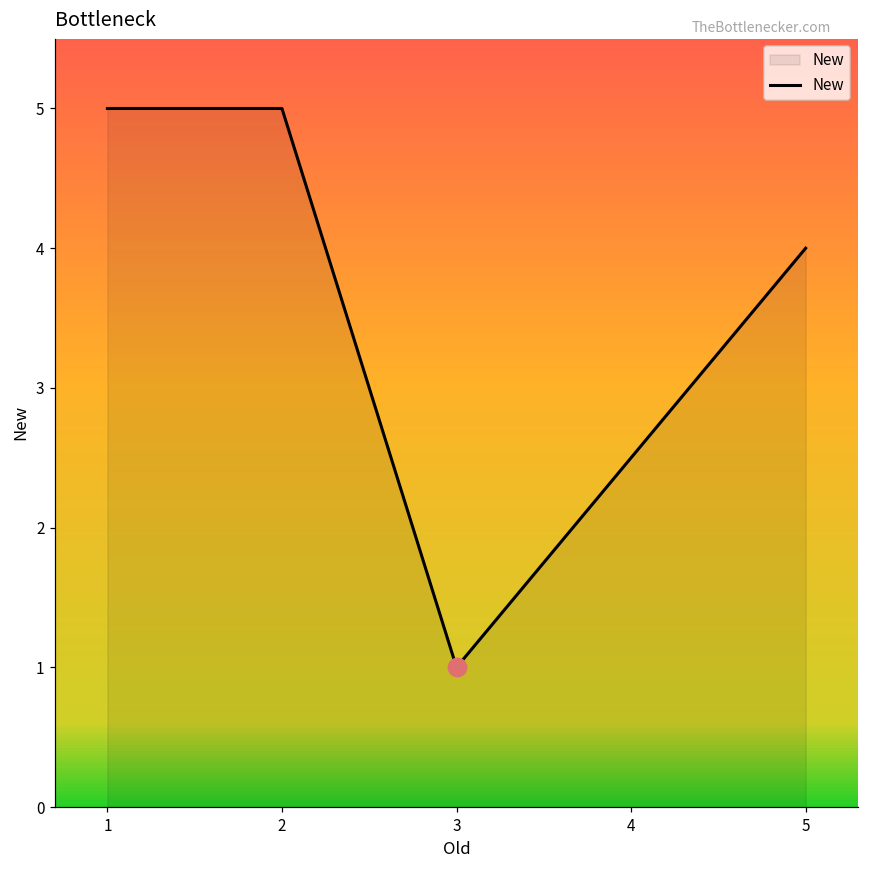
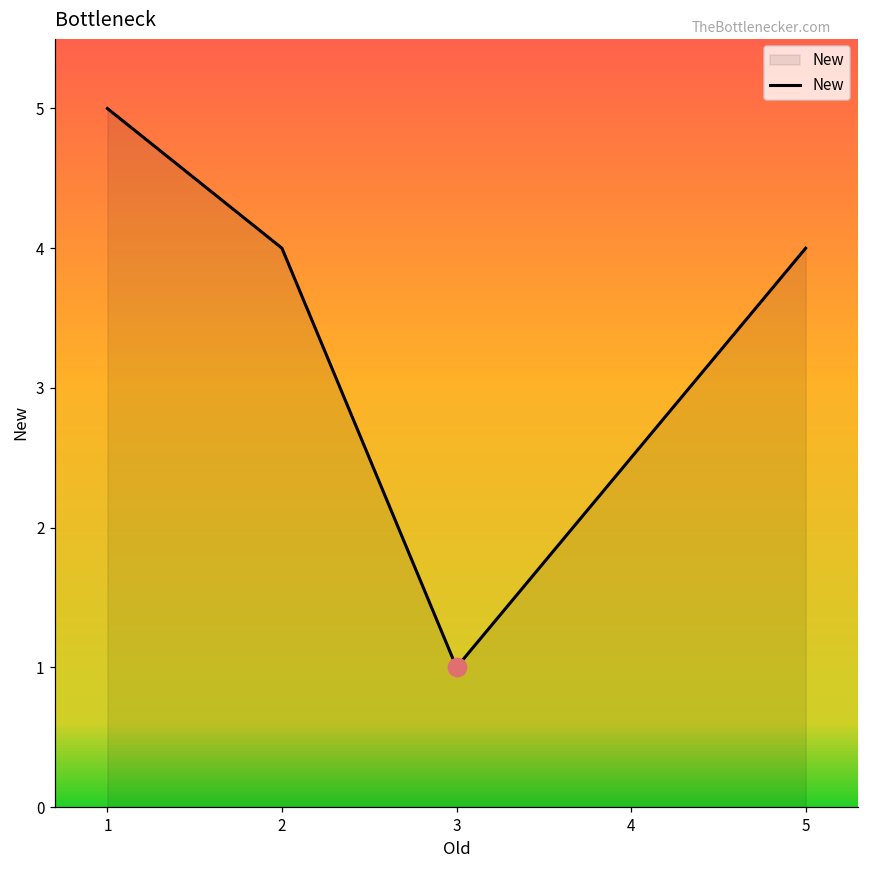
  {
    "New": {
      "1": 5,
-     "2": 5,
+     "2": 4,
      "5": 4
    }
  }
